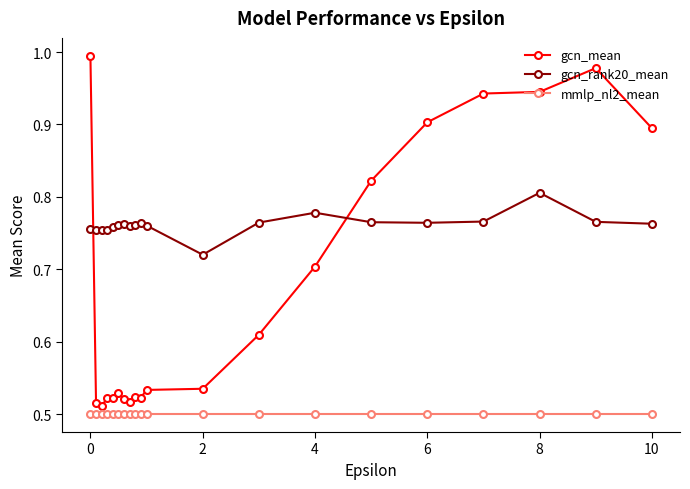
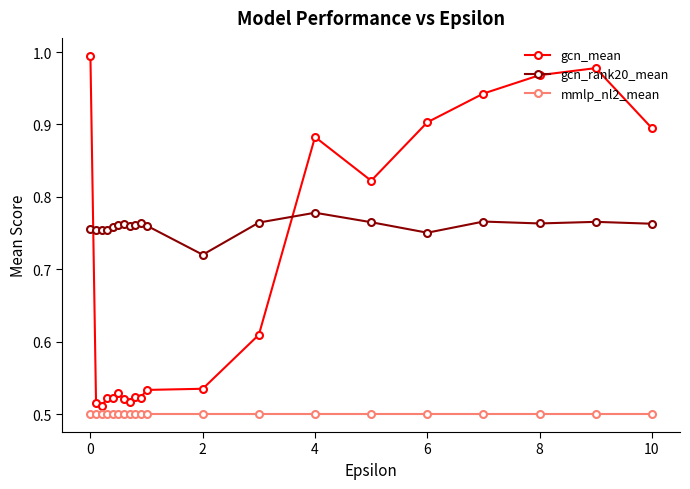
  {
    "gcn_mean": {
      "0": 0.99,
      "2": 0.54,
-     "4": 0.70,
+     "4": 0.88,
      "6": 0.90,
-     "8": 0.95,
+     "8": 0.97,
      "10": 0.89
    },
    "gcn_rank20_mean": {
      "0": 0.76,
      "2": 0.72,
      "4": 0.78,
-     "6": 0.76,
-     "8": 0.81,
+     "6": 0.75,
+     "8": 0.76,
      "10": 0.76
    },
    "mmlp_nl2_mean": {
      "0": 0.50,
      "2": 0.50,
      "4": 0.50,
      "6": 0.50,
      "8": 0.50,
      "10": 0.50
    }
  }
